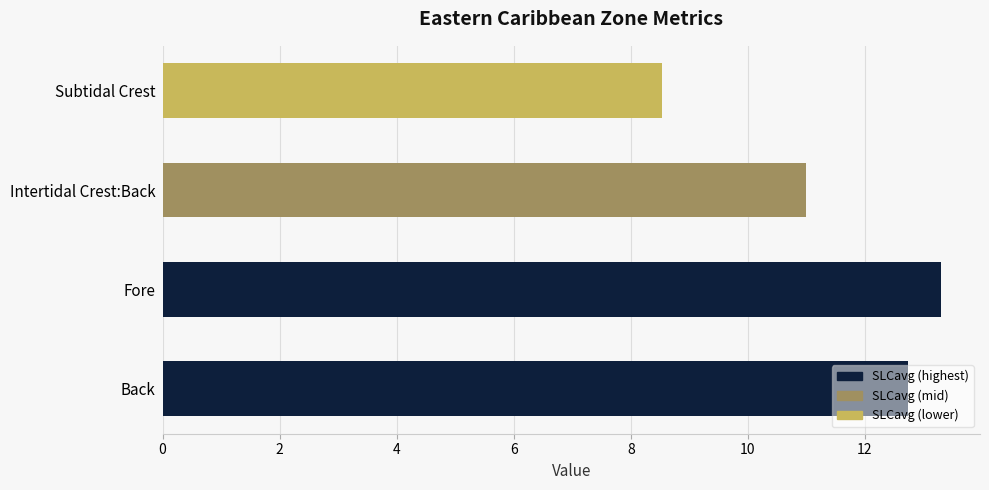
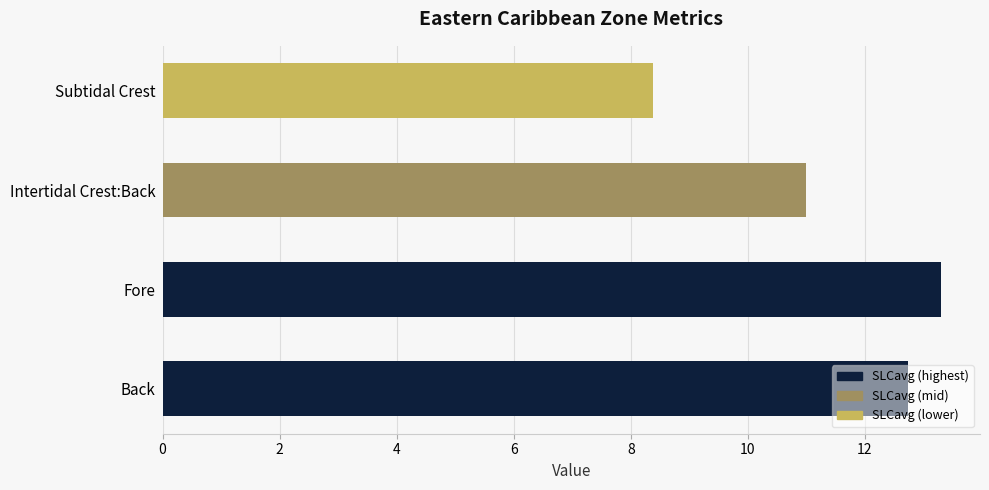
  {
-   "Subtidal Crest": 8.5,
+   "Subtidal Crest": 8.4,
    "Intertidal Crest:Back": 11.0,
    "Fore": 13.3
  }
